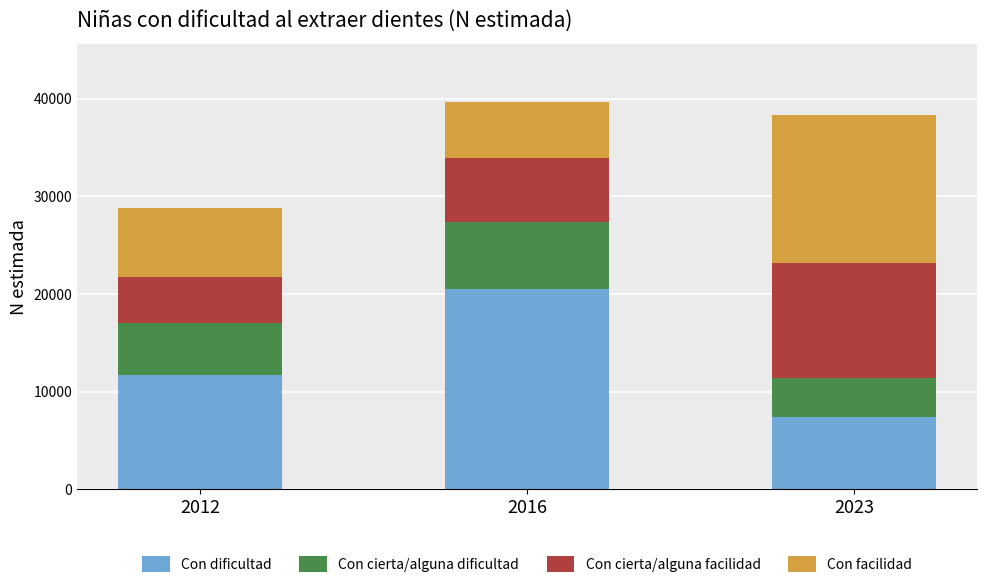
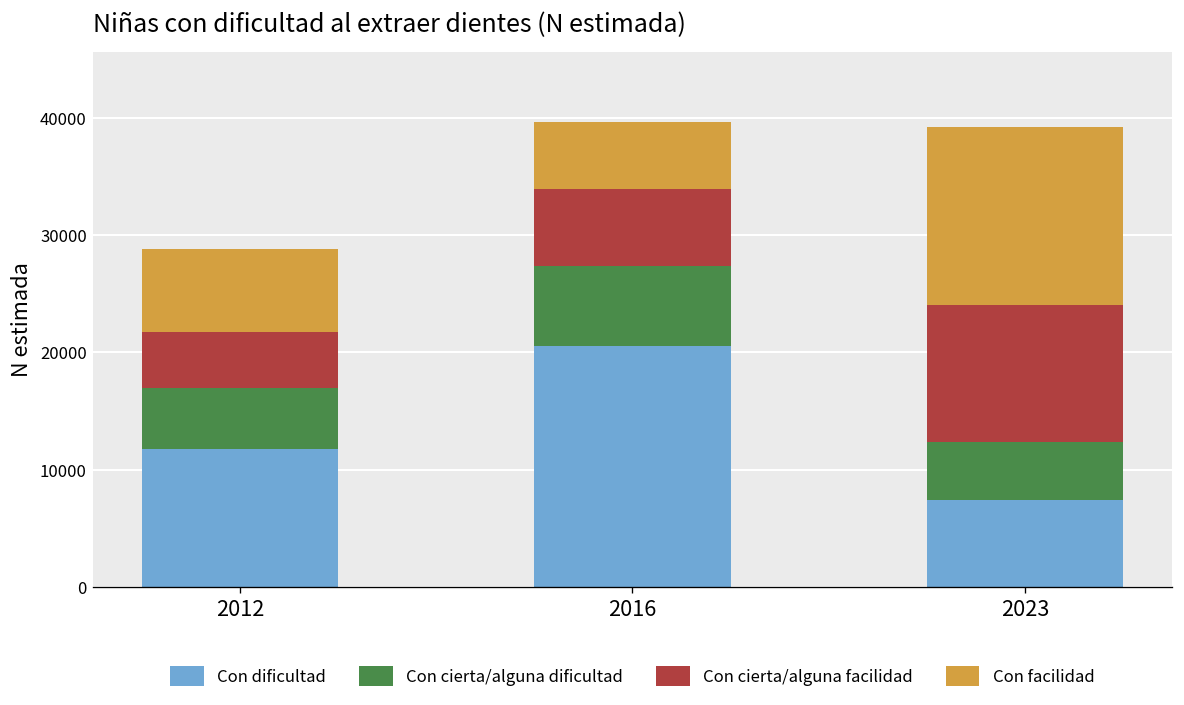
  {
    "Con dificultad": {
      "2012": 12000,
      "2016": 21000,
      "2023": 7000
    },
    "Con cierta/alguna dificultad": {
      "2012": 5000,
      "2016": 7000,
-     "2023": 4000
+     "2023": 5000
    },
    "Con cierta/alguna facilidad": {
      "2012": 5000,
      "2016": 7000,
      "2023": 12000
    },
    "Con facilidad": {
      "2012": 7000,
      "2016": 6000,
      "2023": 15000
    }
  }
